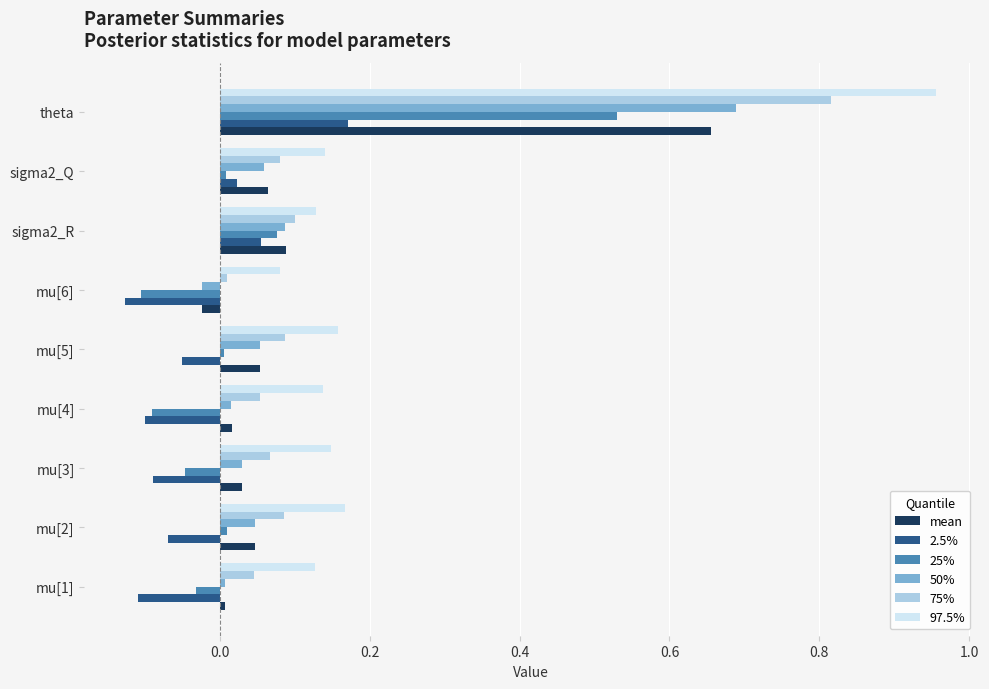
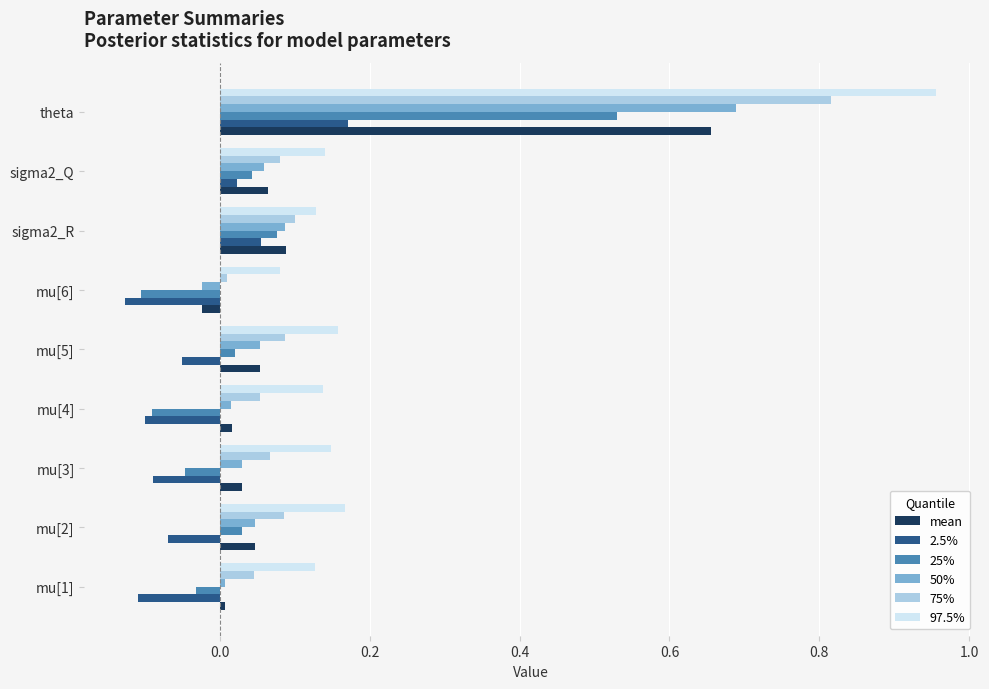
  {
    "25%": {
      "theta": 0.53,
-     "sigma2_Q": 0.01,
+     "sigma2_Q": 0.04,
      "sigma2_R": 0.08,
      "mu[6]": -0.10,
-     "mu[5]": 0.01,
+     "mu[5]": 0.02,
      "mu[4]": -0.09,
      "mu[3]": -0.05,
-     "mu[2]": 0.01,
+     "mu[2]": 0.03,
      "mu[1]": -0.03
    }
  }
